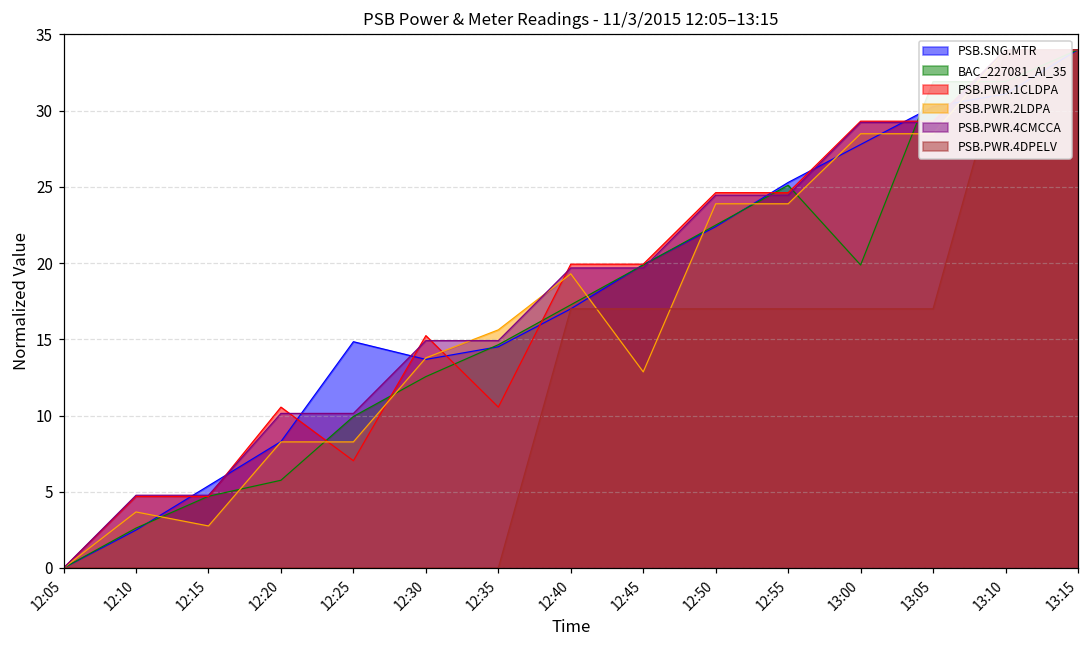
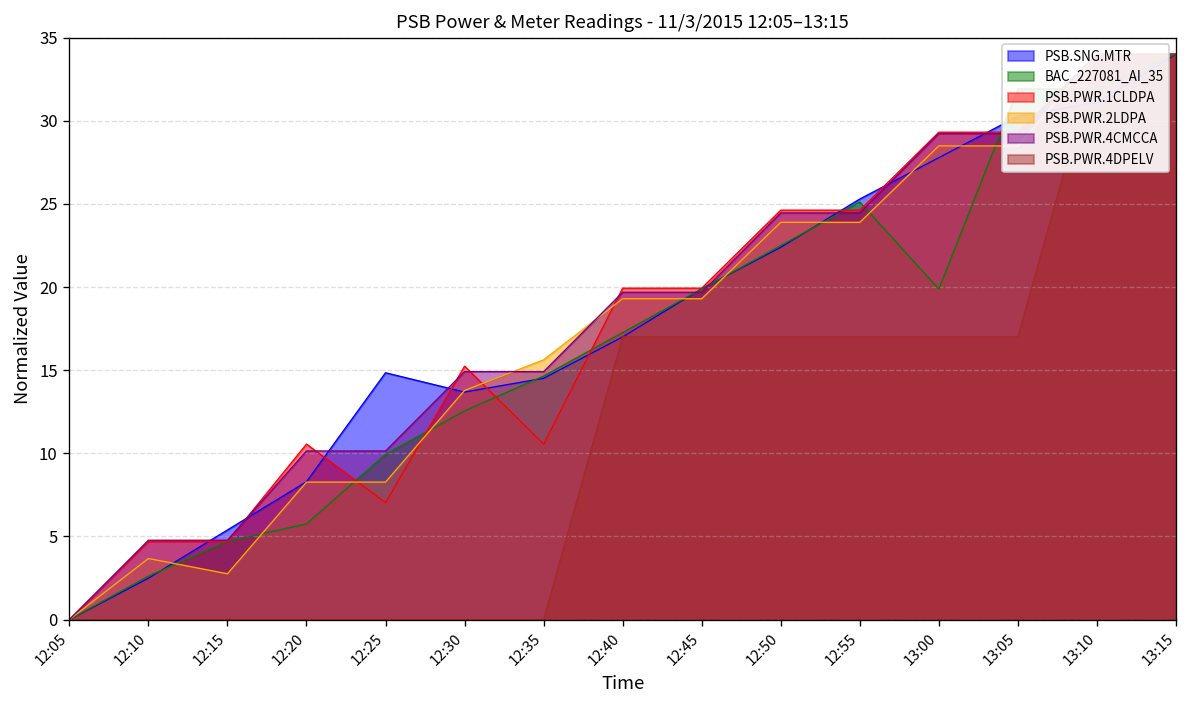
  {
    "PSB.SNG.MTR": {
      "12:15": 5.4,
      "12:25": 14.8,
      "13:00": 27.8
    },
    "BAC_227081_AI_35": {
      "12:20": 5.8,
      "12:25": 9.9,
      "12:30": 12.6,
      "12:40": 17.3,
      "13:00": 19.9
    },
    "PSB.PWR.1CLDPA": {
      "12:20": 10.6,
      "12:25": 7.0,
      "12:30": 15.2,
      "12:35": 10.6,
      "12:40": 19.9
    },
    "PSB.PWR.2LDPA": {
      "12:10": 3.7,
      "12:15": 2.8,
      "12:25": 8.3,
      "12:35": 15.6,
      "12:40": 19.3,
-     "12:45": 12.9,
+     "12:45": 19.3,
      "12:50": 23.9,
      "12:55": 23.9,
      "13:00": 28.5
    },
    "PSB.PWR.4CMCCA": {
      "12:20": 10.1,
      "12:25": 10.1,
      "12:30": 14.9,
      "12:35": 14.9,
      "12:40": 19.7,
      "12:45": 19.7
    },
    "PSB.PWR.4DPELV": {
      "12:10": 0.0,
      "12:15": 0.0,
      "12:20": 0.0,
      "12:25": 0.0,
      "12:30": 0.0,
      "12:35": 0.0,
      "12:45": 17.0,
      "12:50": 17.0,
      "12:55": 17.0,
      "13:00": 17.0,
      "13:05": 17.0
    }
  }
